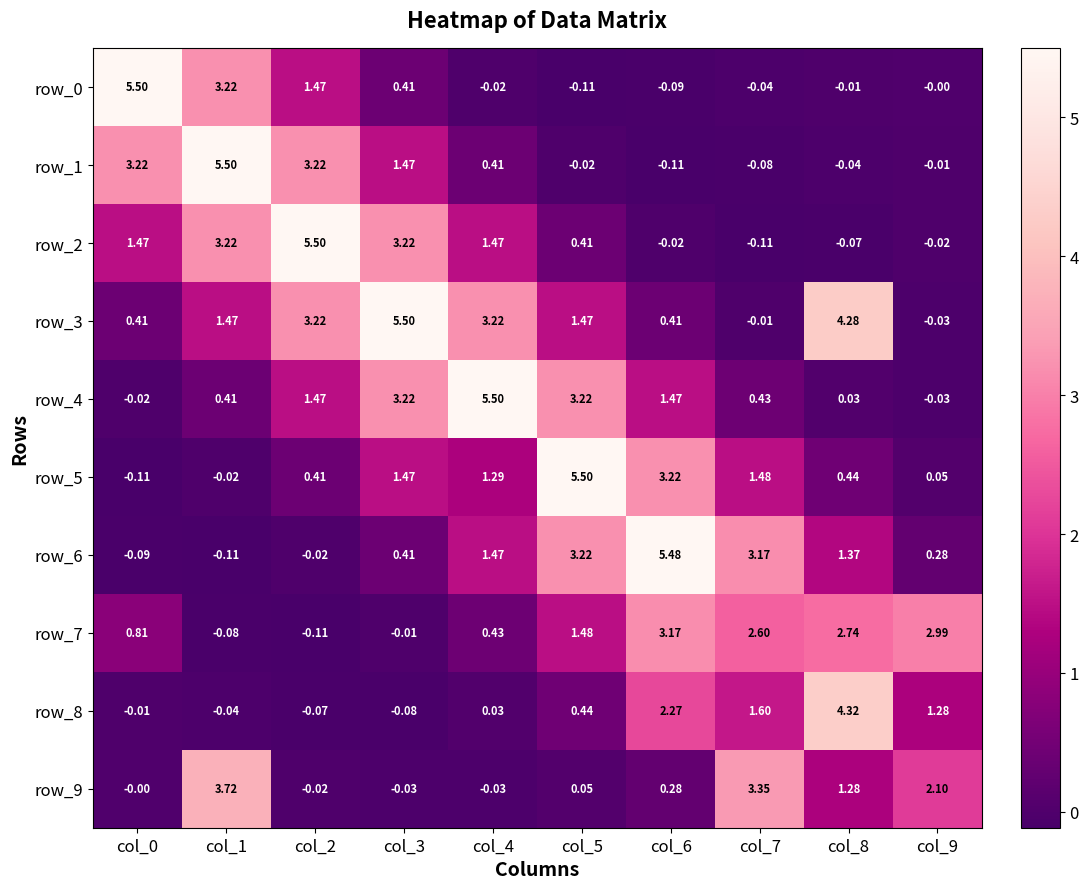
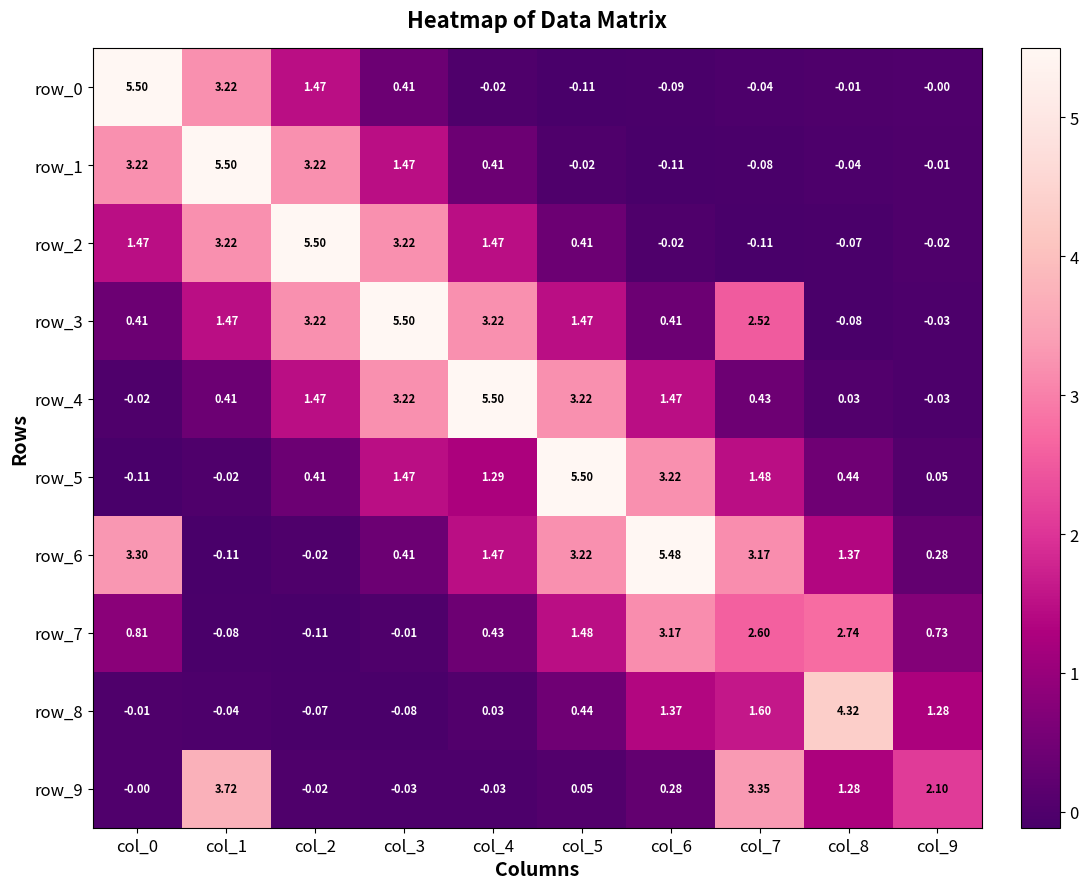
  {
    "row_0": {
      "col_0": 5.50,
      "col_1": 3.22,
      "col_2": 1.47,
      "col_3": 0.41,
      "col_4": -0.02,
      "col_5": -0.11,
      "col_6": -0.09,
      "col_7": -0.04,
      "col_8": -0.01,
      "col_9": -0.00
    },
    "row_1": {
      "col_0": 3.22,
      "col_1": 5.50,
      "col_2": 3.22,
      "col_3": 1.47,
      "col_4": 0.41,
      "col_5": -0.02,
      "col_6": -0.11,
      "col_7": -0.08,
      "col_8": -0.04,
      "col_9": -0.01
    },
    "row_2": {
      "col_0": 1.47,
      "col_1": 3.22,
      "col_2": 5.50,
      "col_3": 3.22,
      "col_4": 1.47,
      "col_5": 0.41,
      "col_6": -0.02,
      "col_7": -0.11,
      "col_8": -0.07,
      "col_9": -0.02
    },
    "row_3": {
      "col_0": 0.41,
      "col_1": 1.47,
      "col_2": 3.22,
      "col_3": 5.50,
      "col_4": 3.22,
      "col_5": 1.47,
      "col_6": 0.41,
-     "col_7": -0.01,
-     "col_8": 4.28,
+     "col_7": 2.52,
+     "col_8": -0.08,
      "col_9": -0.03
    },
    "row_4": {
      "col_0": -0.02,
      "col_1": 0.41,
      "col_2": 1.47,
      "col_3": 3.22,
      "col_4": 5.50,
      "col_5": 3.22,
      "col_6": 1.47,
      "col_7": 0.43,
      "col_8": 0.03,
      "col_9": -0.03
    },
    "row_5": {
      "col_0": -0.11,
      "col_1": -0.02,
      "col_2": 0.41,
      "col_3": 1.47,
      "col_4": 1.29,
      "col_5": 5.50,
      "col_6": 3.22,
      "col_7": 1.48,
      "col_8": 0.44,
      "col_9": 0.05
    },
    "row_6": {
-     "col_0": -0.09,
+     "col_0": 3.30,
      "col_1": -0.11,
      "col_2": -0.02,
      "col_3": 0.41,
      "col_4": 1.47,
      "col_5": 3.22,
      "col_6": 5.48,
      "col_7": 3.17,
      "col_8": 1.37,
      "col_9": 0.28
    },
    "row_7": {
      "col_0": 0.81,
      "col_1": -0.08,
      "col_2": -0.11,
      "col_3": -0.01,
      "col_4": 0.43,
      "col_5": 1.48,
      "col_6": 3.17,
      "col_7": 2.60,
      "col_8": 2.74,
-     "col_9": 2.99
+     "col_9": 0.73
    },
    "row_8": {
      "col_0": -0.01,
      "col_1": -0.04,
      "col_2": -0.07,
      "col_3": -0.08,
      "col_4": 0.03,
      "col_5": 0.44,
-     "col_6": 2.27,
+     "col_6": 1.37,
      "col_7": 1.60,
      "col_8": 4.32,
      "col_9": 1.28
    },
    "row_9": {
      "col_0": -0.00,
      "col_1": 3.72,
      "col_2": -0.02,
      "col_3": -0.03,
      "col_4": -0.03,
      "col_5": 0.05,
      "col_6": 0.28,
      "col_7": 3.35,
      "col_8": 1.28,
      "col_9": 2.10
    }
  }
